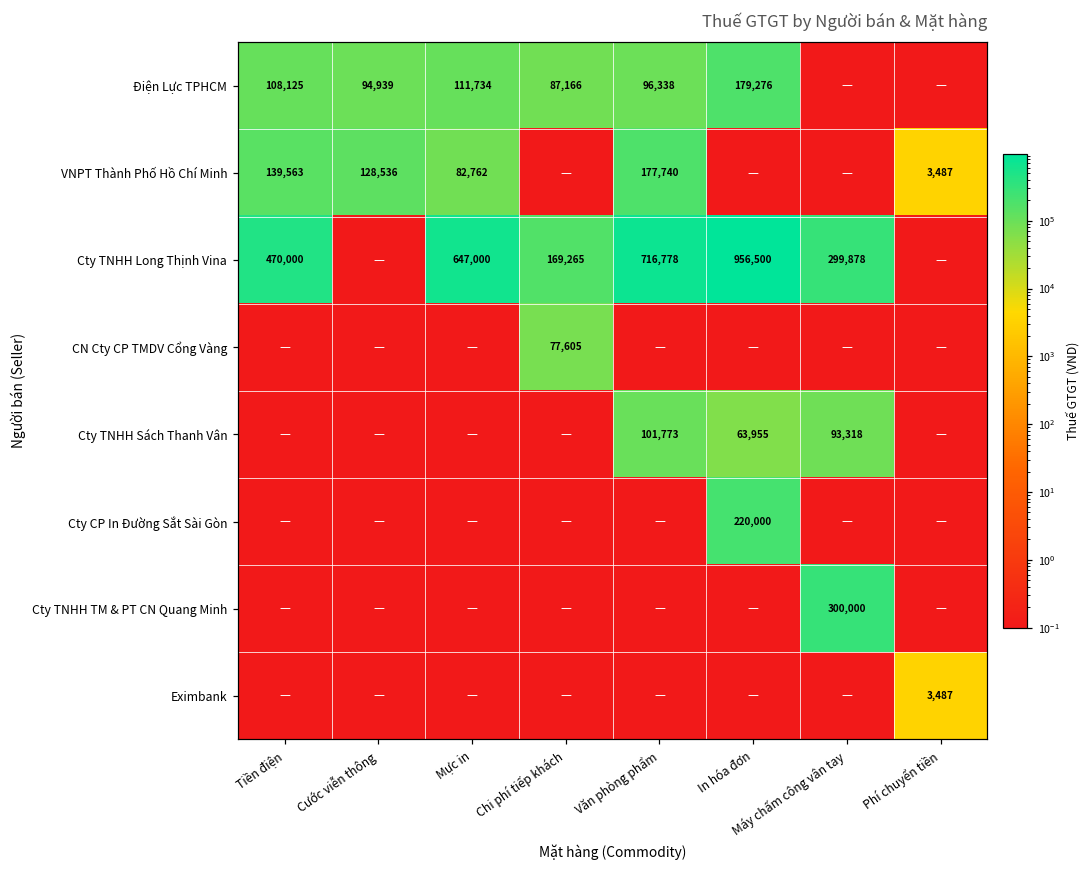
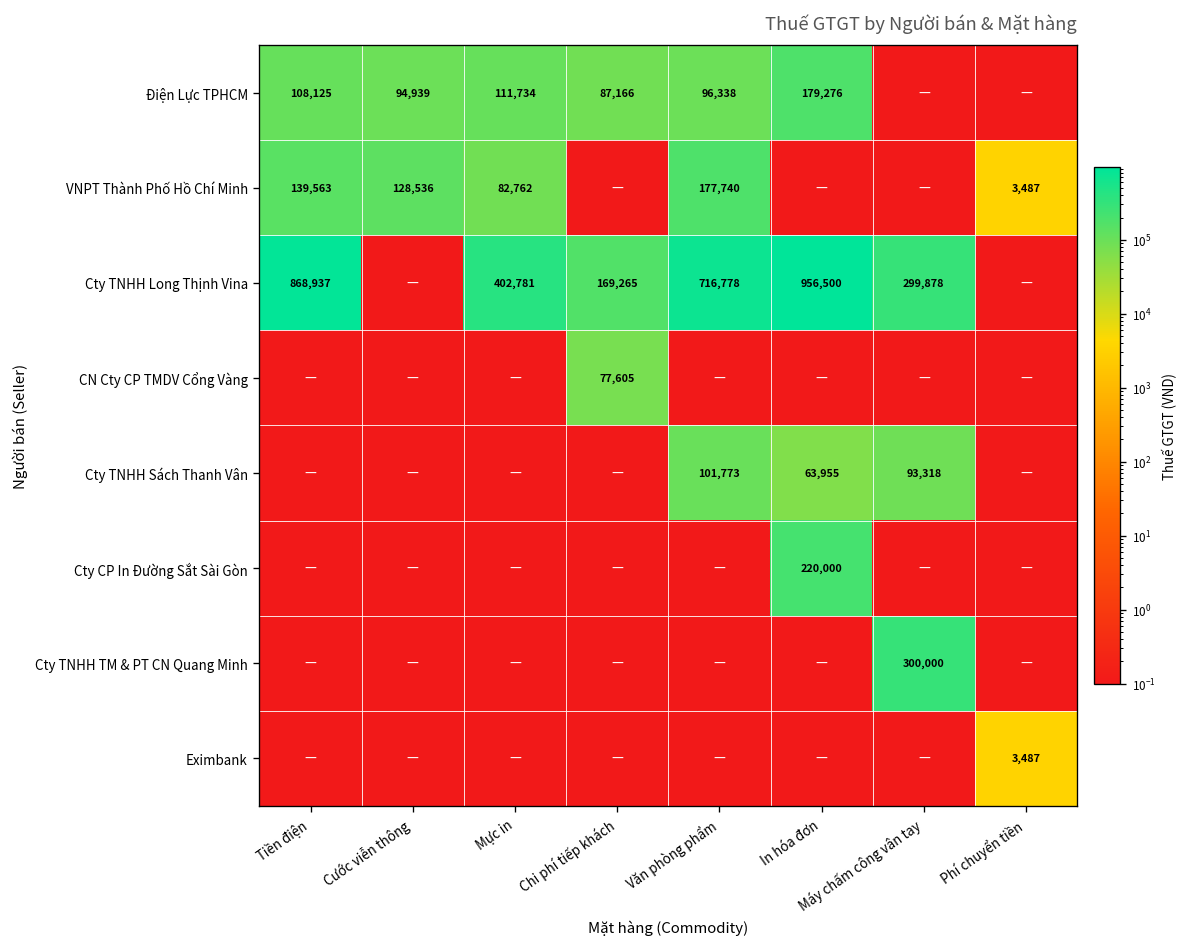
  {
    "Điện Lực TPHCM": {
      "Tiền điện": "108,125",
      "Cước viễn thông": "94,939",
      "Mực in": "111,734",
      "Chi phí tiếp khách": "87,166",
      "Văn phòng phẩm": "96,338",
      "In hóa đơn": "179,276"
    },
    "VNPT Thành Phố Hồ Chí Minh": {
      "Tiền điện": "139,563",
      "Cước viễn thông": "128,536",
      "Mực in": "82,762",
      "Văn phòng phẩm": "177,740",
      "Phí chuyển tiền": "3,487"
    },
    "Cty TNHH Long Thịnh Vina": {
-     "Tiền điện": "470,000",
-     "Mực in": "647,000",
+     "Tiền điện": "868,937",
+     "Mực in": "402,781",
      "Chi phí tiếp khách": "169,265",
      "Văn phòng phẩm": "716,778",
      "In hóa đơn": "956,500",
      "Máy chấm công vân tay": "299,878"
    },
    "CN Cty CP TMDV Cổng Vàng": {
      "Chi phí tiếp khách": "77,605"
    },
    "Cty TNHH Sách Thanh Vân": {
      "Văn phòng phẩm": "101,773",
      "In hóa đơn": "63,955",
      "Máy chấm công vân tay": "93,318"
    },
    "Cty CP In Đường Sắt Sài Gòn": {
      "In hóa đơn": "220,000"
    },
    "Cty TNHH TM & PT CN Quang Minh": {
      "Máy chấm công vân tay": "300,000"
    },
    "Eximbank": {
      "Phí chuyển tiền": "3,487"
    }
  }
